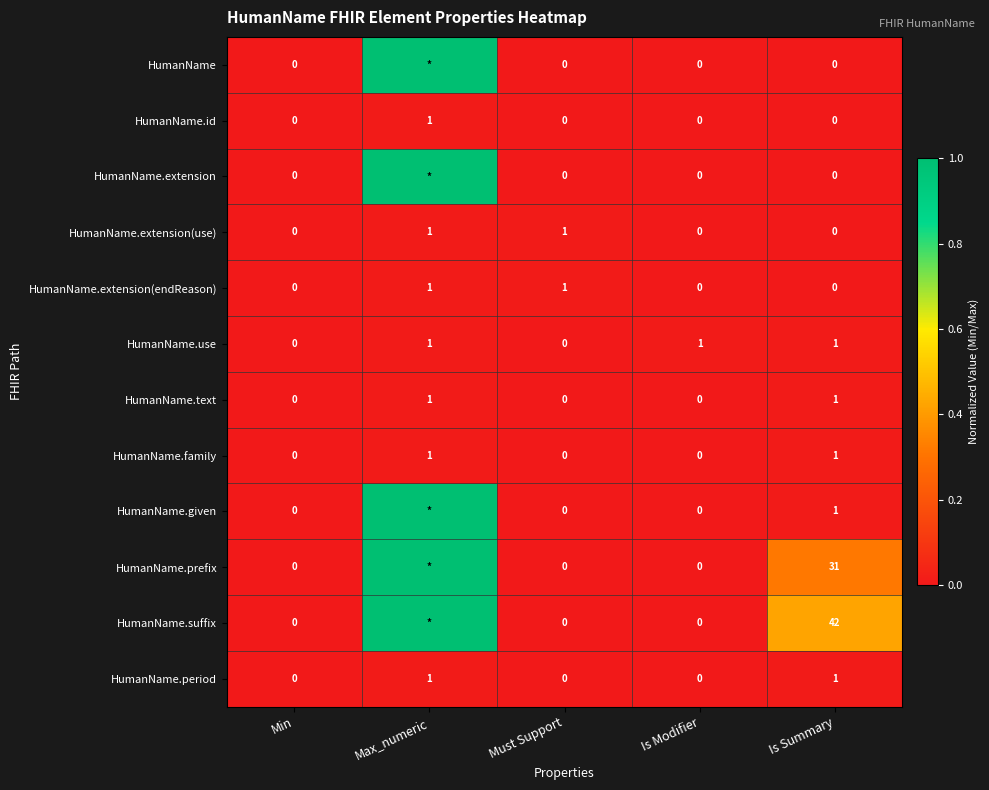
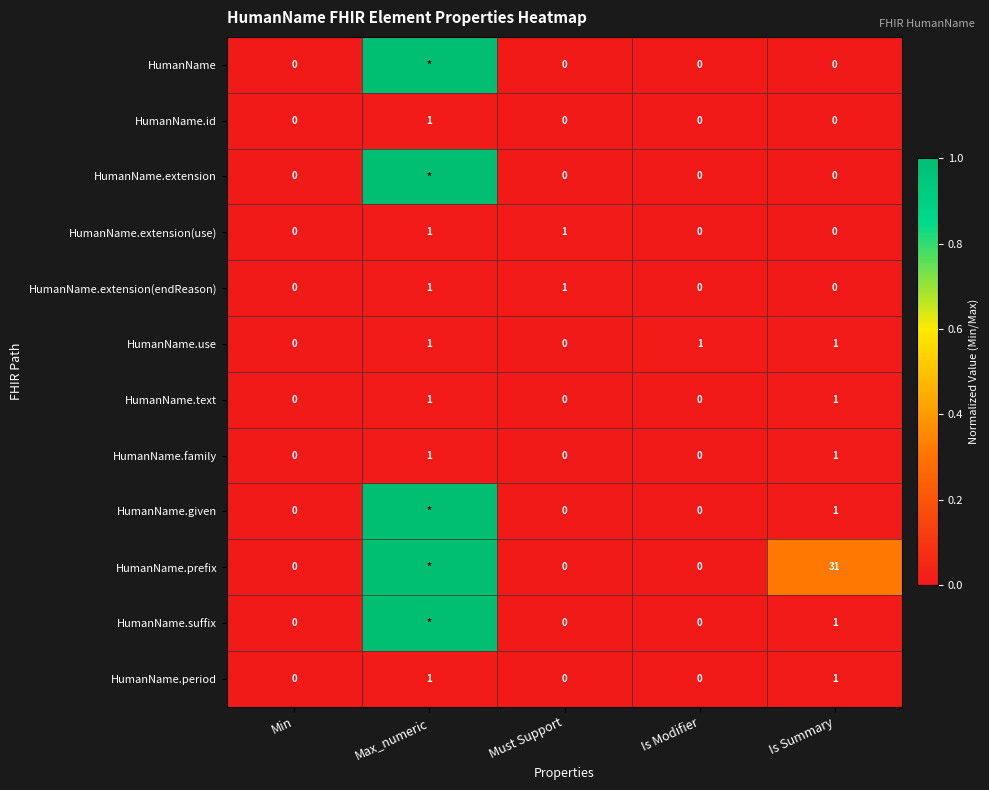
  {
    "HumanName": {
      "Min": 0,
      "Must Support": 0,
      "Is Modifier": 0,
      "Is Summary": 0
    },
    "HumanName.id": {
      "Min": 0,
      "Max_numeric": 1,
      "Must Support": 0,
      "Is Modifier": 0,
      "Is Summary": 0
    },
    "HumanName.extension": {
      "Min": 0,
      "Must Support": 0,
      "Is Modifier": 0,
      "Is Summary": 0
    },
    "HumanName.extension(use)": {
      "Min": 0,
      "Max_numeric": 1,
      "Must Support": 1,
      "Is Modifier": 0,
      "Is Summary": 0
    },
    "HumanName.extension(endReason)": {
      "Min": 0,
      "Max_numeric": 1,
      "Must Support": 1,
      "Is Modifier": 0,
      "Is Summary": 0
    },
    "HumanName.use": {
      "Min": 0,
      "Max_numeric": 1,
      "Must Support": 0,
      "Is Modifier": 1,
      "Is Summary": 1
    },
    "HumanName.text": {
      "Min": 0,
      "Max_numeric": 1,
      "Must Support": 0,
      "Is Modifier": 0,
      "Is Summary": 1
    },
    "HumanName.family": {
      "Min": 0,
      "Max_numeric": 1,
      "Must Support": 0,
      "Is Modifier": 0,
      "Is Summary": 1
    },
    "HumanName.given": {
      "Min": 0,
      "Must Support": 0,
      "Is Modifier": 0,
      "Is Summary": 1
    },
    "HumanName.prefix": {
      "Min": 0,
      "Must Support": 0,
      "Is Modifier": 0,
      "Is Summary": 31
    },
    "HumanName.suffix": {
      "Min": 0,
      "Must Support": 0,
      "Is Modifier": 0,
-     "Is Summary": 42
+     "Is Summary": 1
    },
    "HumanName.period": {
      "Min": 0,
      "Max_numeric": 1,
      "Must Support": 0,
      "Is Modifier": 0,
      "Is Summary": 1
    }
  }
